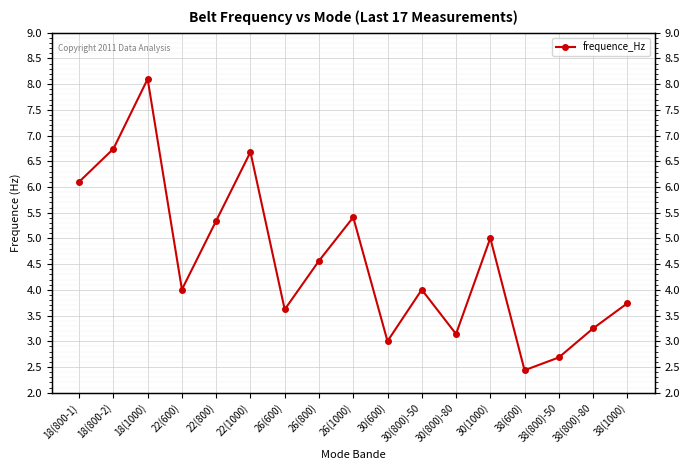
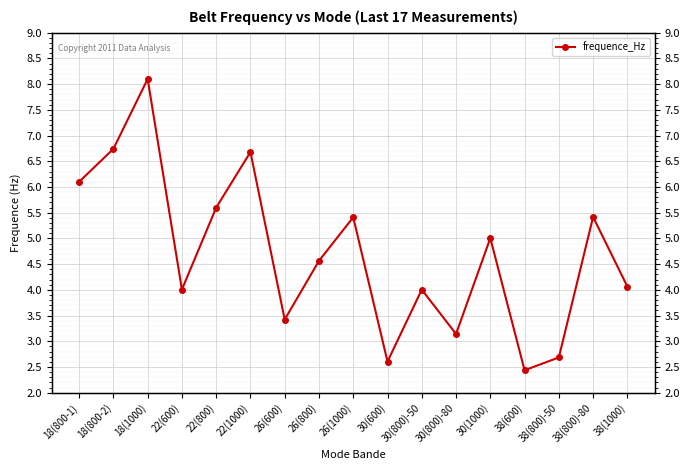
  {
    "18(800-1)": 6.1,
    "18(800-2)": 6.7,
    "18(1000)": 8.1,
    "22(600)": 4.0,
-   "22(800)": 5.3,
+   "22(800)": 5.6,
    "22(1000)": 6.7,
-   "26(600)": 3.6,
+   "26(600)": 3.4,
    "26(800)": 4.6,
    "26(1000)": 5.4,
-   "30(600)": 3.0,
+   "30(600)": 2.6,
    "30(800)-50": 4.0,
    "30(800)-80": 3.1,
    "30(1000)": 5.0,
    "38(600)": 2.4,
    "38(800)-50": 2.7,
-   "38(800)-80": 3.3,
-   "38(1000)": 3.7
+   "38(800)-80": 5.4,
+   "38(1000)": 4.1
  }
